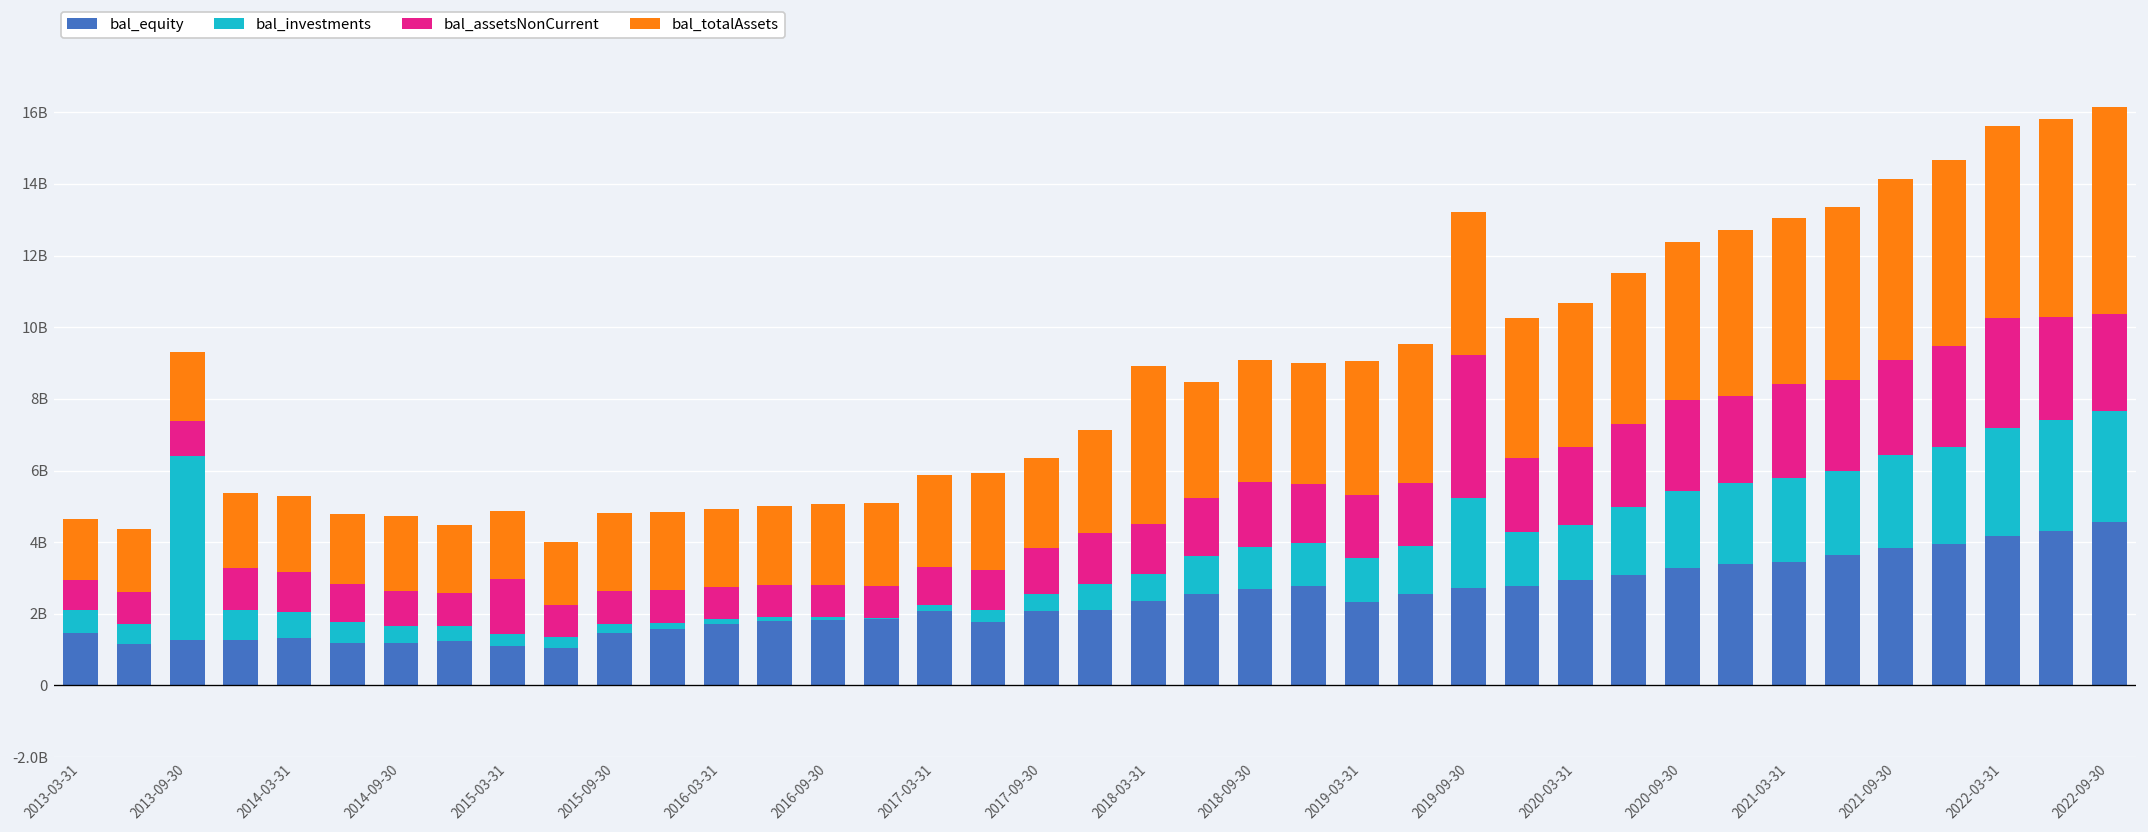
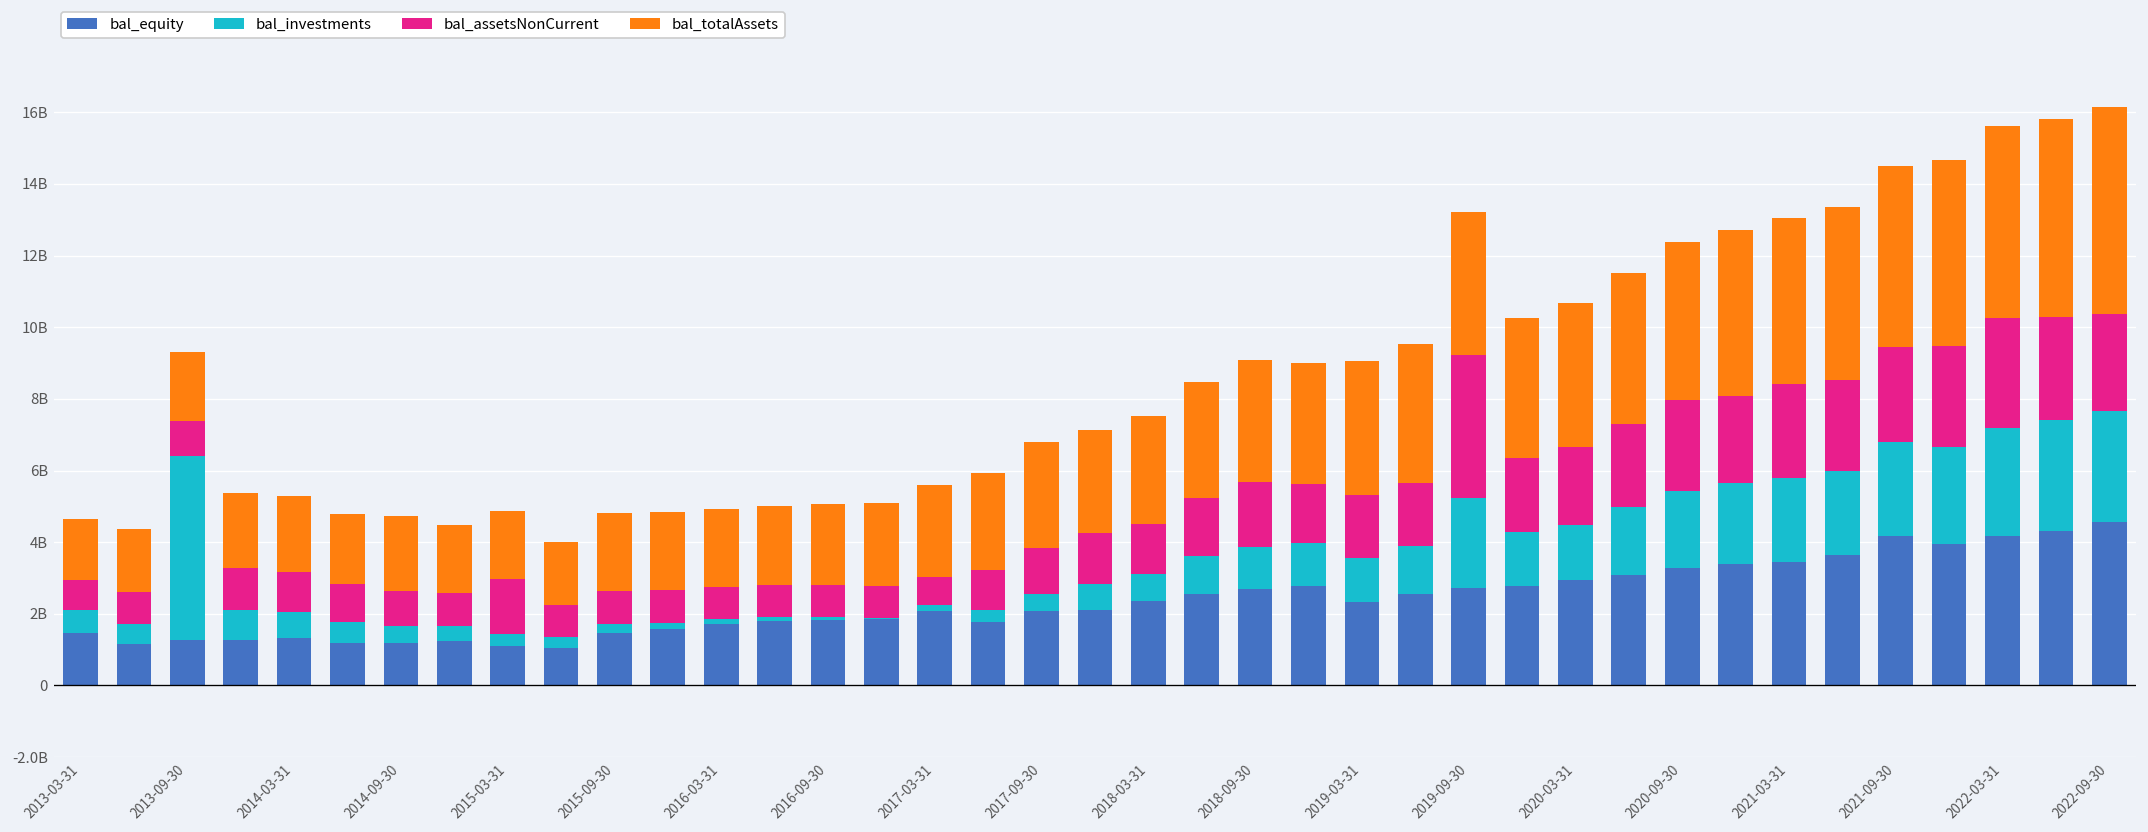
  {
    "bal_equity": {
      "2013-03-31": 1500000000,
      "2013-09-30": 1300000000,
      "2014-03-31": 1300000000,
      "2014-09-30": 1200000000,
      "2015-03-31": 1100000000,
      "2015-09-30": 1500000000,
      "2016-03-31": 1700000000,
      "2016-09-30": 1800000000,
      "2017-03-31": 2100000000,
      "2017-09-30": 2100000000,
      "2018-03-31": 2400000000,
      "2018-09-30": 2700000000,
      "2019-03-31": 2300000000,
      "2019-09-30": 2700000000,
      "2020-03-31": 2900000000,
      "2020-09-30": 3300000000,
      "2021-03-31": 3400000000,
-     "2021-09-30": 3800000000,
+     "2021-09-30": 4200000000,
      "2022-03-31": 4200000000,
      "2022-09-30": 4600000000
    },
    "bal_investments": {
      "2013-03-31": 600000000,
      "2013-09-30": 5100000000,
      "2014-03-31": 700000000,
      "2014-09-30": 500000000,
      "2015-03-31": 300000000,
      "2015-09-30": 200000000,
      "2016-03-31": 100000000,
      "2017-03-31": 200000000,
      "2017-09-30": 500000000,
      "2018-03-31": 700000000,
      "2018-09-30": 1200000000,
      "2019-03-31": 1200000000,
      "2019-09-30": 2500000000,
      "2020-03-31": 1500000000,
      "2020-09-30": 2100000000,
      "2021-03-31": 2300000000,
      "2021-09-30": 2600000000,
      "2022-03-31": 3000000000,
      "2022-09-30": 3100000000
    },
    "bal_assetsNonCurrent": {
      "2013-03-31": 900000000,
      "2013-09-30": 1000000000,
      "2014-03-31": 1100000000,
      "2014-09-30": 1000000000,
      "2015-03-31": 1500000000,
      "2015-09-30": 900000000,
      "2016-03-31": 900000000,
      "2016-09-30": 900000000,
-     "2017-03-31": 1100000000,
+     "2017-03-31": 800000000,
      "2017-09-30": 1300000000,
      "2018-03-31": 1400000000,
      "2018-09-30": 1800000000,
      "2019-03-31": 1800000000,
      "2019-09-30": 4000000000,
      "2020-03-31": 2200000000,
      "2020-09-30": 2500000000,
      "2021-03-31": 2600000000,
      "2021-09-30": 2700000000,
      "2022-03-31": 3100000000,
      "2022-09-30": 2700000000
    },
    "bal_totalAssets": {
      "2013-03-31": 1700000000,
      "2013-09-30": 1900000000,
      "2014-03-31": 2100000000,
      "2014-09-30": 2100000000,
      "2015-03-31": 1900000000,
      "2015-09-30": 2200000000,
      "2016-03-31": 2200000000,
      "2016-09-30": 2300000000,
      "2017-03-31": 2600000000,
-     "2017-09-30": 2500000000,
-     "2018-03-31": 4400000000,
+     "2017-09-30": 2900000000,
+     "2018-03-31": 3000000000,
      "2018-09-30": 3400000000,
      "2019-03-31": 3700000000,
      "2019-09-30": 4000000000,
      "2020-03-31": 4000000000,
      "2020-09-30": 4400000000,
      "2021-03-31": 4600000000,
      "2021-09-30": 5000000000,
      "2022-03-31": 5400000000,
      "2022-09-30": 5800000000
    }
  }
